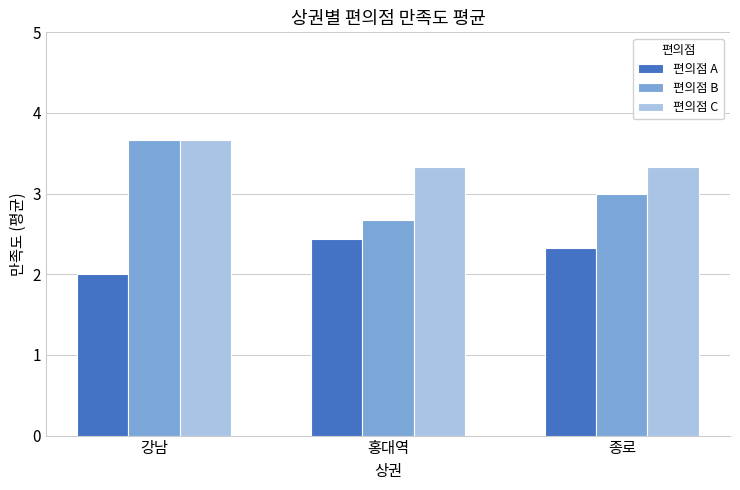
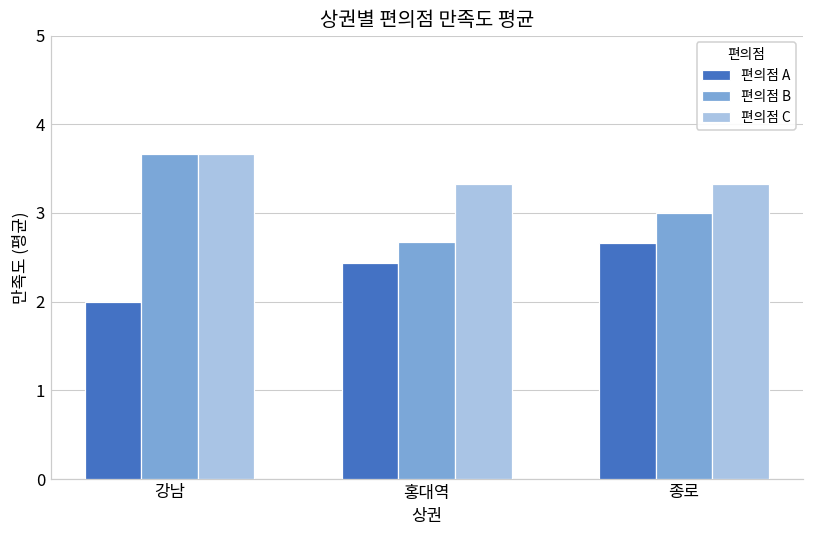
  {
    "편의점 A": {
      "강남": 2.0,
      "홍대역": 2.4,
-     "종로": 2.3
+     "종로": 2.7
    }
  }
